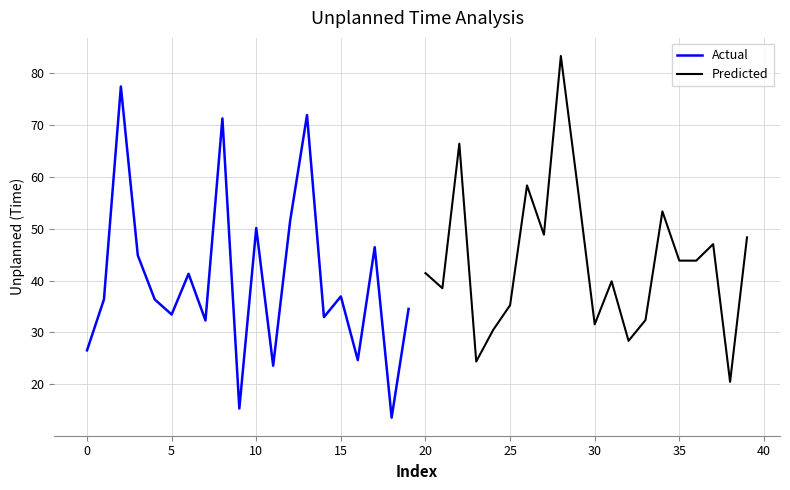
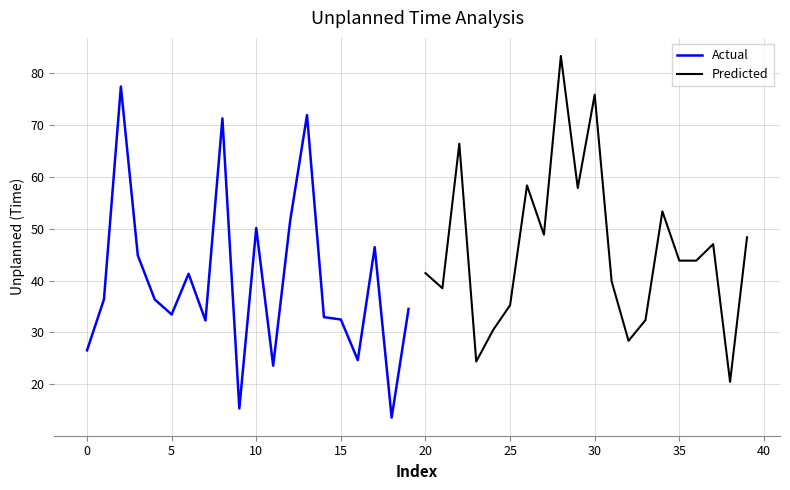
  {
    "Actual": {
      "0": 27,
      "5": 33,
      "10": 50,
-     "15": 37
+     "15": 32
    },
    "Predicted": {
      "20": 41,
      "25": 35,
-     "30": 32,
+     "30": 76,
      "35": 44
    }
  }
